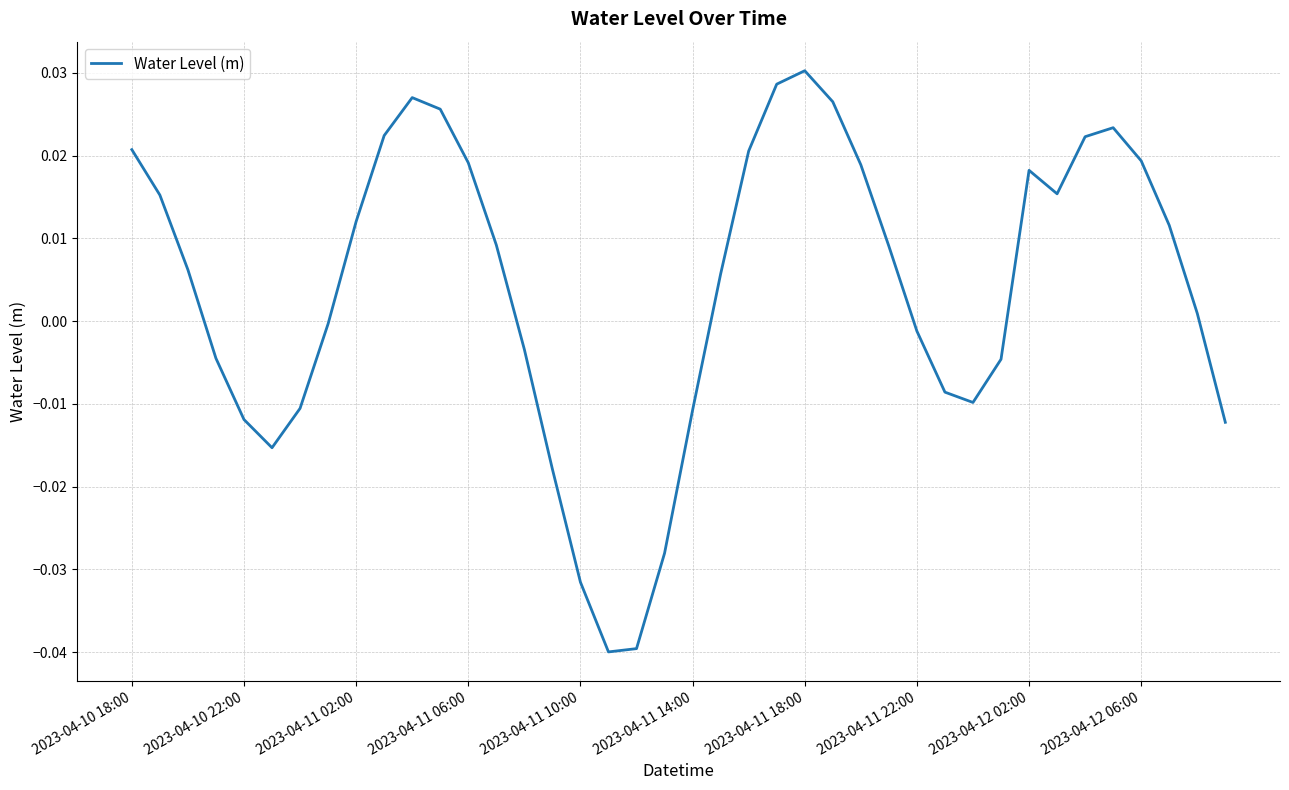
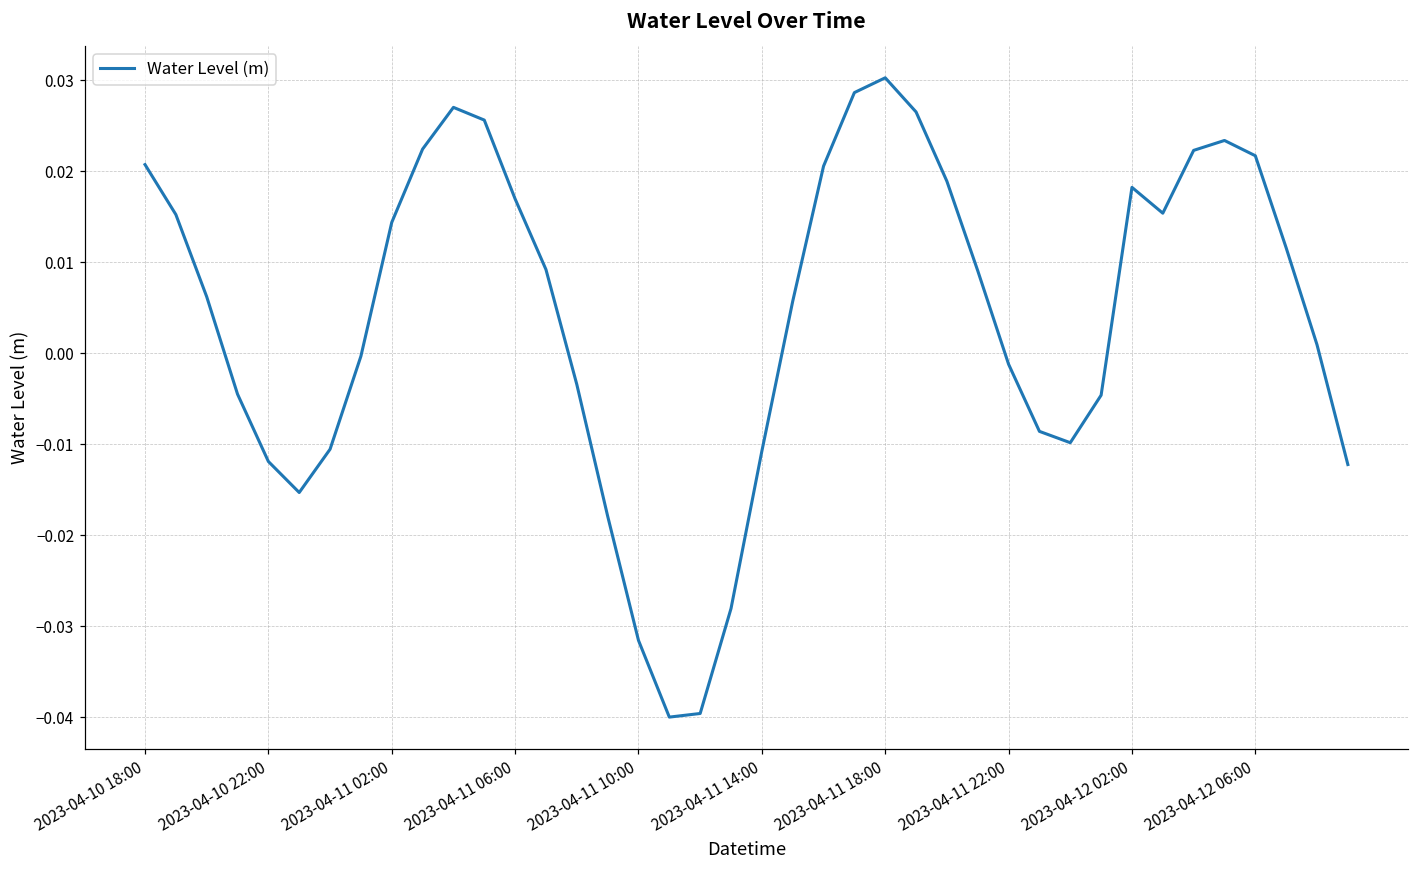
  {
    "2023-04-10 18:00": 0.021,
    "2023-04-10 22:00": -0.012,
-   "2023-04-11 02:00": 0.012,
-   "2023-04-11 06:00": 0.019,
+   "2023-04-11 02:00": 0.014,
+   "2023-04-11 06:00": 0.017,
    "2023-04-11 10:00": -0.032,
    "2023-04-11 14:00": -0.011,
    "2023-04-11 18:00": 0.030,
    "2023-04-11 22:00": -0.001,
    "2023-04-12 02:00": 0.018,
-   "2023-04-12 06:00": 0.019
+   "2023-04-12 06:00": 0.022
  }
